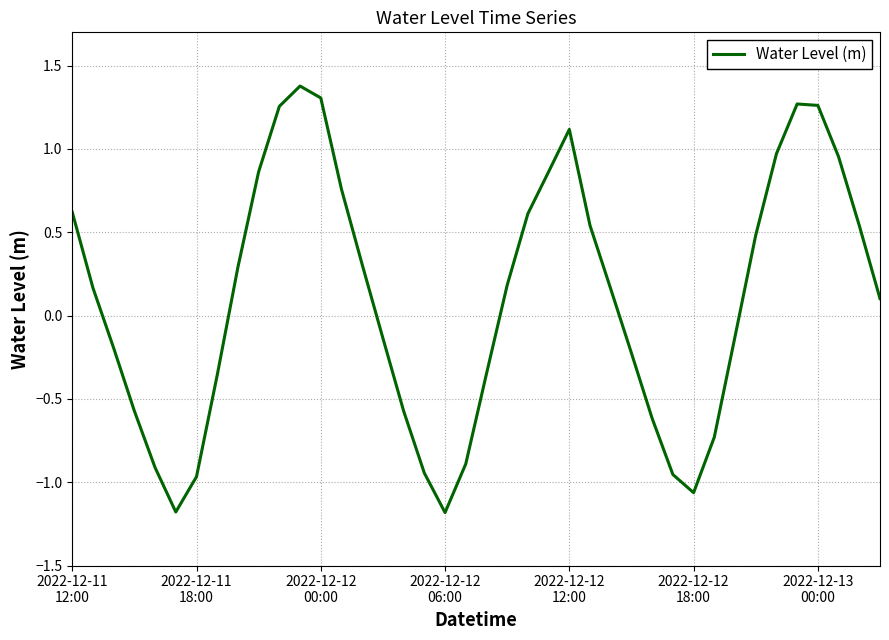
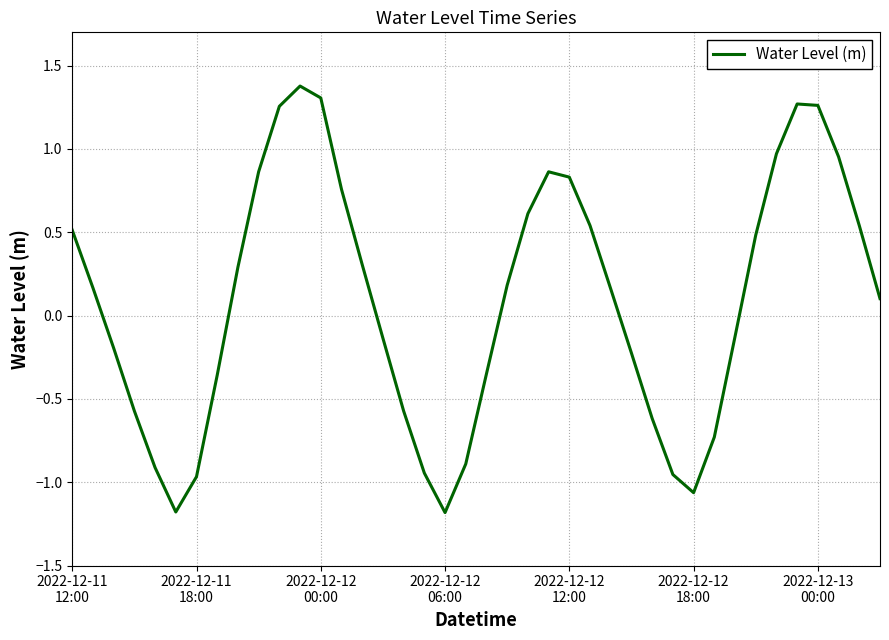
  {
-   "2022-12-11 12:00": 0.62,
+   "2022-12-11 12:00": 0.51,
    "2022-12-11 18:00": -0.97,
    "2022-12-12 00:00": 1.31,
    "2022-12-12 06:00": -1.18,
-   "2022-12-12 12:00": 1.12,
+   "2022-12-12 12:00": 0.83,
    "2022-12-12 18:00": -1.06,
    "2022-12-13 00:00": 1.26
  }
